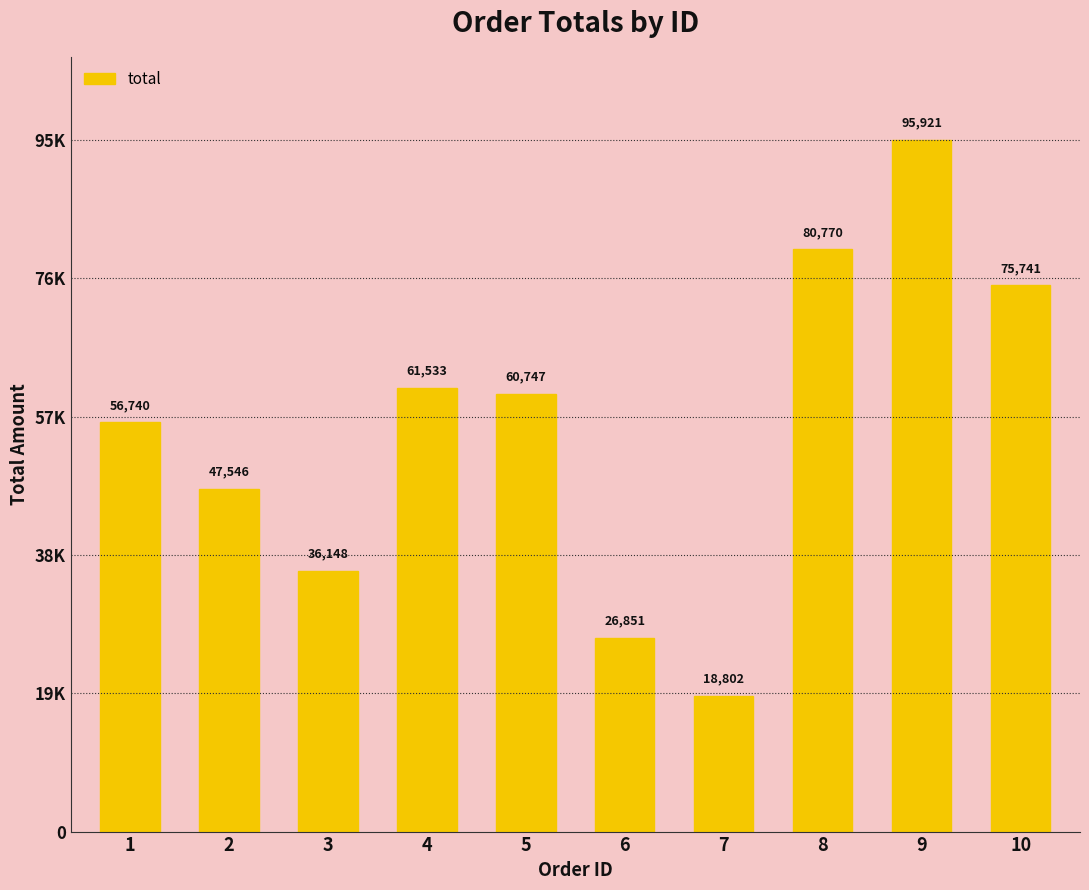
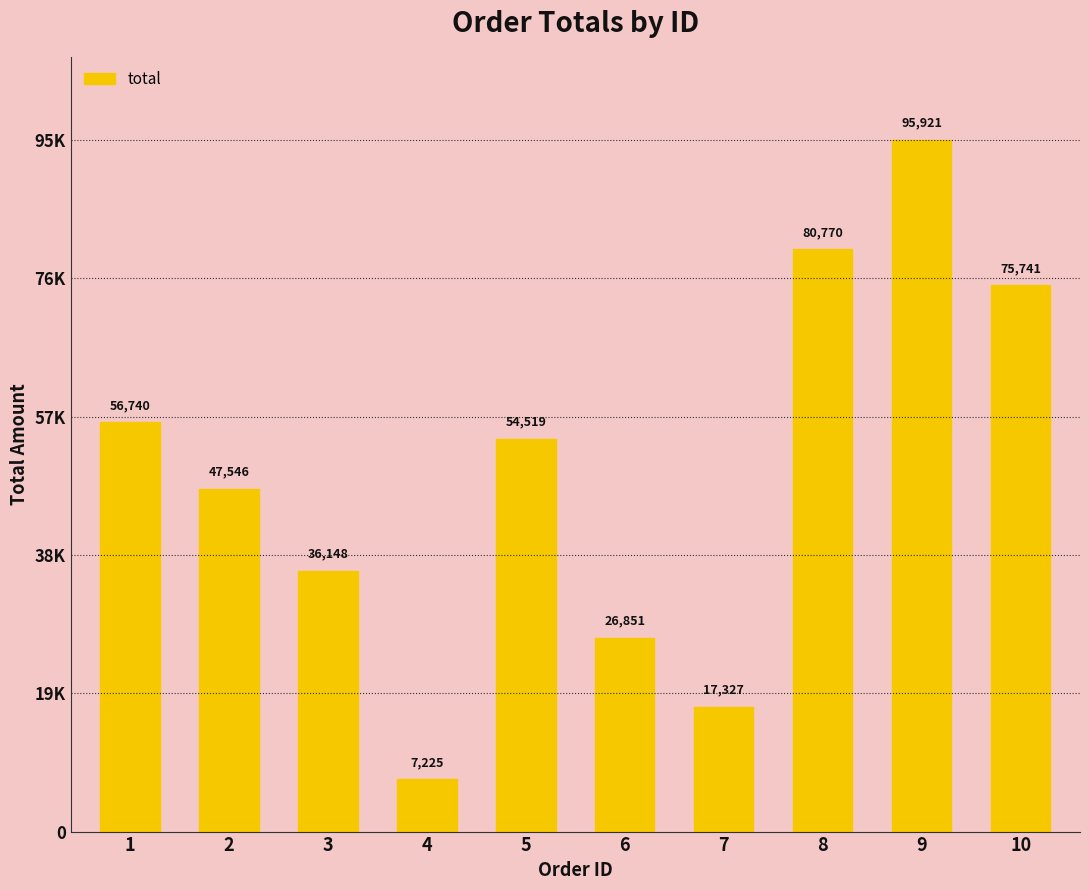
  {
    "1": "56,740",
    "2": "47,546",
    "3": "36,148",
-   "4": "61,533",
-   "5": "60,747",
+   "4": "7,225",
+   "5": "54,519",
    "6": "26,851",
-   "7": "18,802",
+   "7": "17,327",
    "8": "80,770",
    "9": "95,921",
    "10": "75,741"
  }
